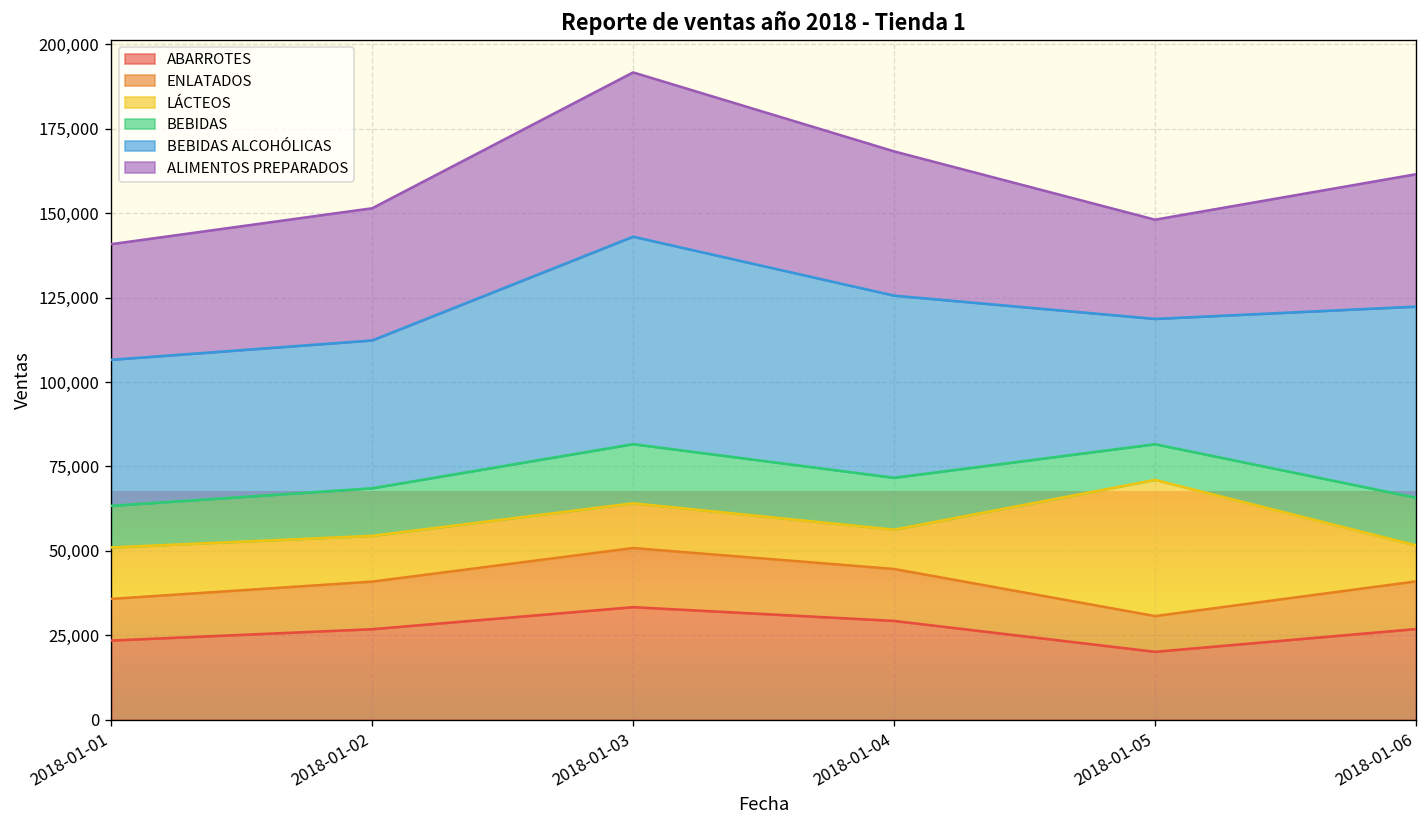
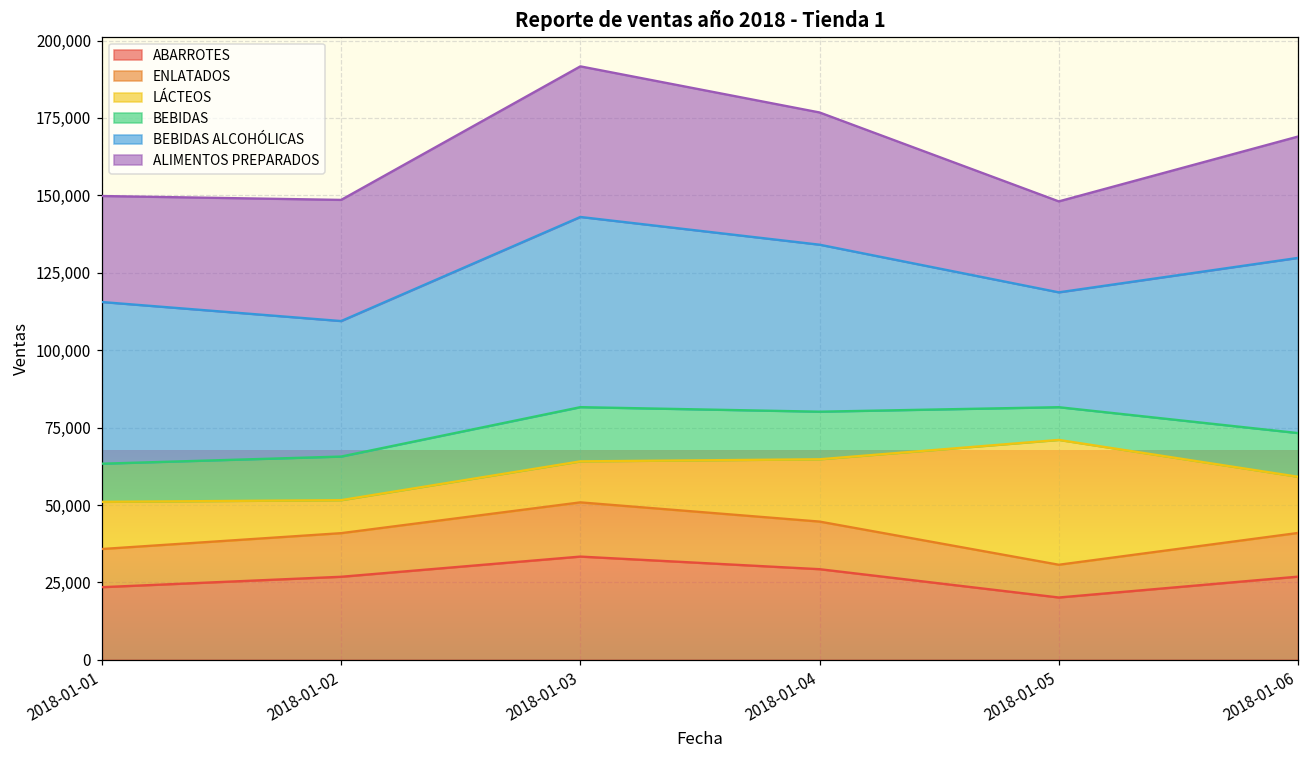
  {
    "LÁCTEOS": {
      "2018-01-01": "15,000",
-     "2018-01-02": "14,000",
+     "2018-01-02": "11,000",
      "2018-01-03": "13,000",
-     "2018-01-04": "12,000",
+     "2018-01-04": "20,000",
      "2018-01-05": "40,000",
-     "2018-01-06": "11,000"
+     "2018-01-06": "18,000"
    },
    "BEBIDAS": {
      "2018-01-01": "12,000",
      "2018-01-02": "14,000",
      "2018-01-03": "18,000",
      "2018-01-04": "15,000",
      "2018-01-05": "11,000",
      "2018-01-06": "14,000"
    },
    "BEBIDAS ALCOHÓLICAS": {
-     "2018-01-01": "43,000",
+     "2018-01-01": "52,000",
      "2018-01-02": "44,000",
      "2018-01-03": "61,000",
      "2018-01-04": "54,000",
      "2018-01-05": "37,000",
      "2018-01-06": "57,000"
    },
    "ALIMENTOS PREPARADOS": {
      "2018-01-01": "34,000",
      "2018-01-02": "39,000",
      "2018-01-03": "49,000",
      "2018-01-04": "43,000",
      "2018-01-05": "29,000",
      "2018-01-06": "39,000"
    }
  }
